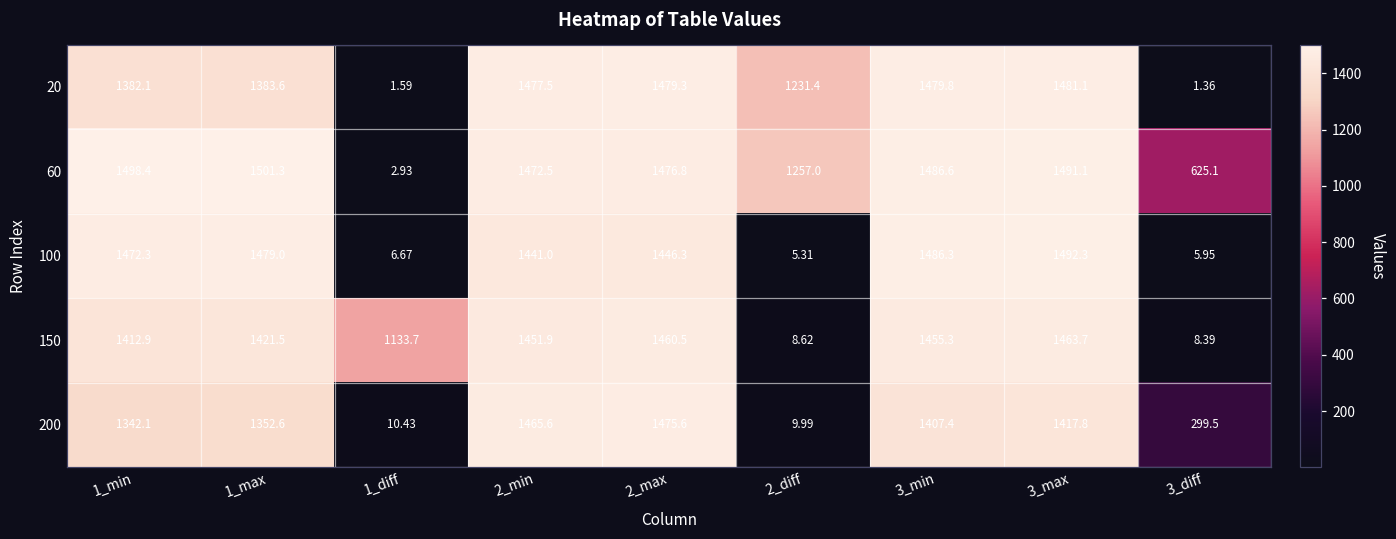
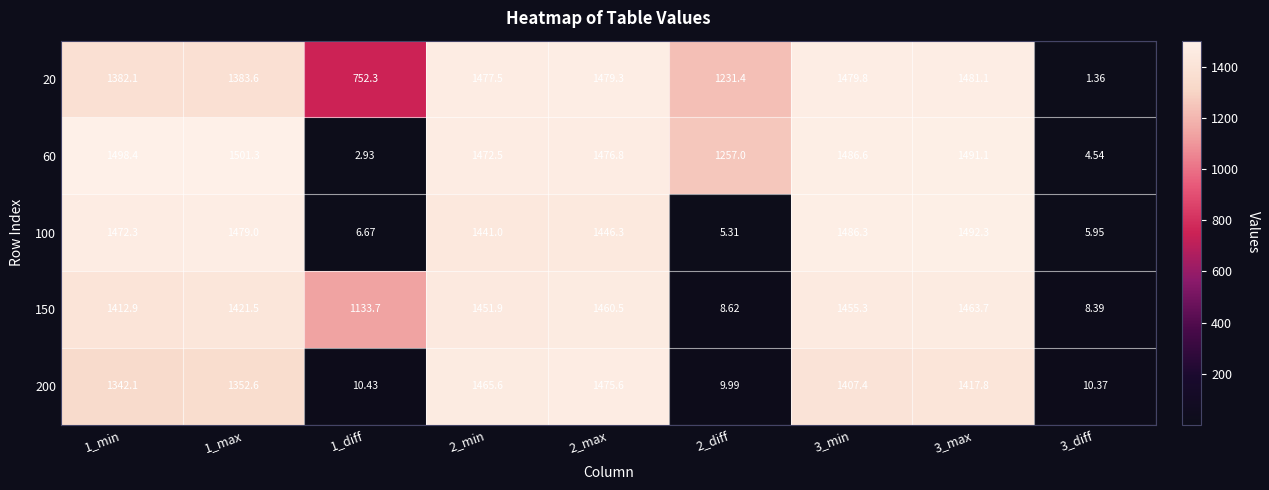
  {
    "20": {
-     "1_diff": 1.59,
+     "1_diff": 752.3,
      "2_diff": 1231.4,
      "3_diff": 1.36
    },
    "60": {
      "1_diff": 2.93,
      "2_diff": 1257.0,
-     "3_diff": 625.1
+     "3_diff": 4.54
    },
    "100": {
      "1_diff": 6.67,
      "2_diff": 5.31,
      "3_diff": 5.95
    },
    "150": {
      "1_diff": 1133.7,
      "2_diff": 8.62,
      "3_diff": 8.39
    },
    "200": {
      "1_min": 1342.1,
      "1_max": 1352.6,
      "1_diff": 10.43,
      "2_diff": 9.99,
-     "3_diff": 299.5
+     "3_diff": 10.37
    }
  }
